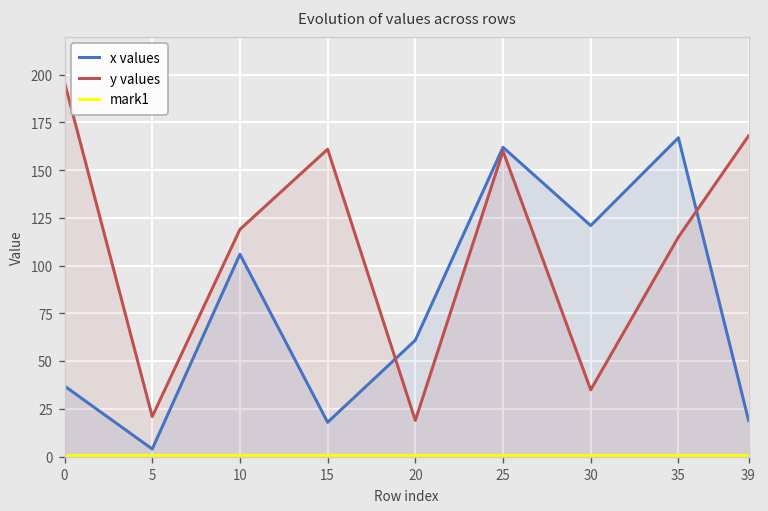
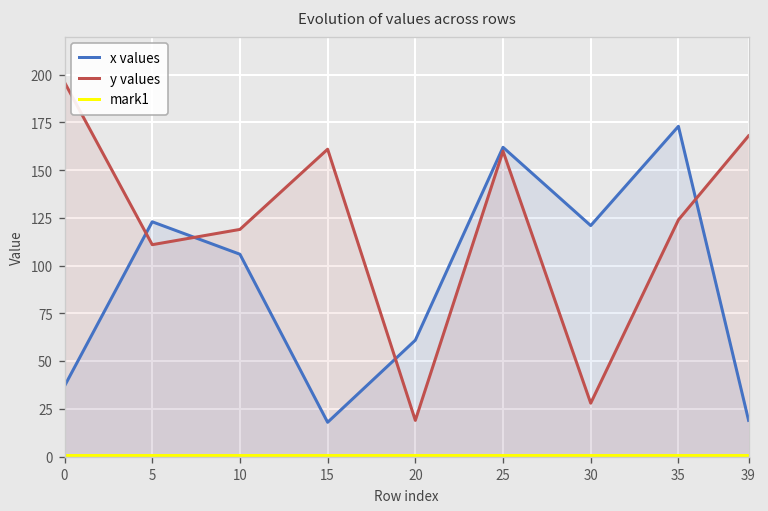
  {
    "x values": {
      "0": 37,
-     "5": 4,
+     "5": 123,
      "10": 106,
      "15": 18,
      "20": 61,
      "25": 162,
      "30": 121,
-     "35": 167,
+     "35": 173,
      "39": 19
    },
    "y values": {
      "0": 196,
-     "5": 21,
+     "5": 111,
      "10": 119,
      "15": 161,
      "20": 19,
      "25": 160,
-     "30": 35,
-     "35": 115,
+     "30": 28,
+     "35": 124,
      "39": 168
    },
    "mark1": {
      "0": 1,
      "5": 1,
      "10": 1,
      "15": 1,
      "20": 1,
      "25": 1,
      "30": 1,
      "35": 1,
      "39": 1
    }
  }
